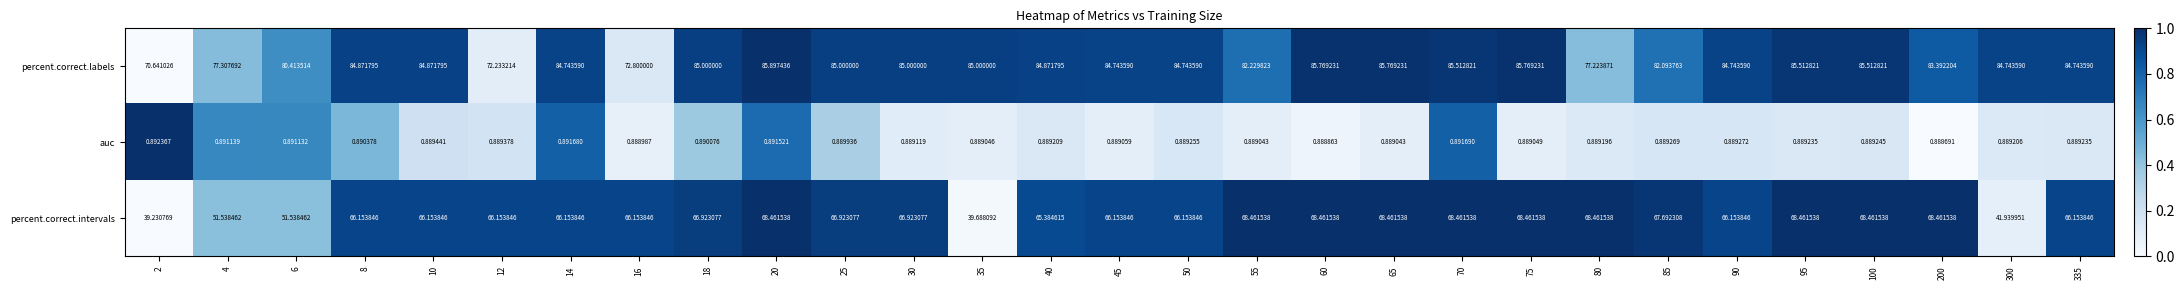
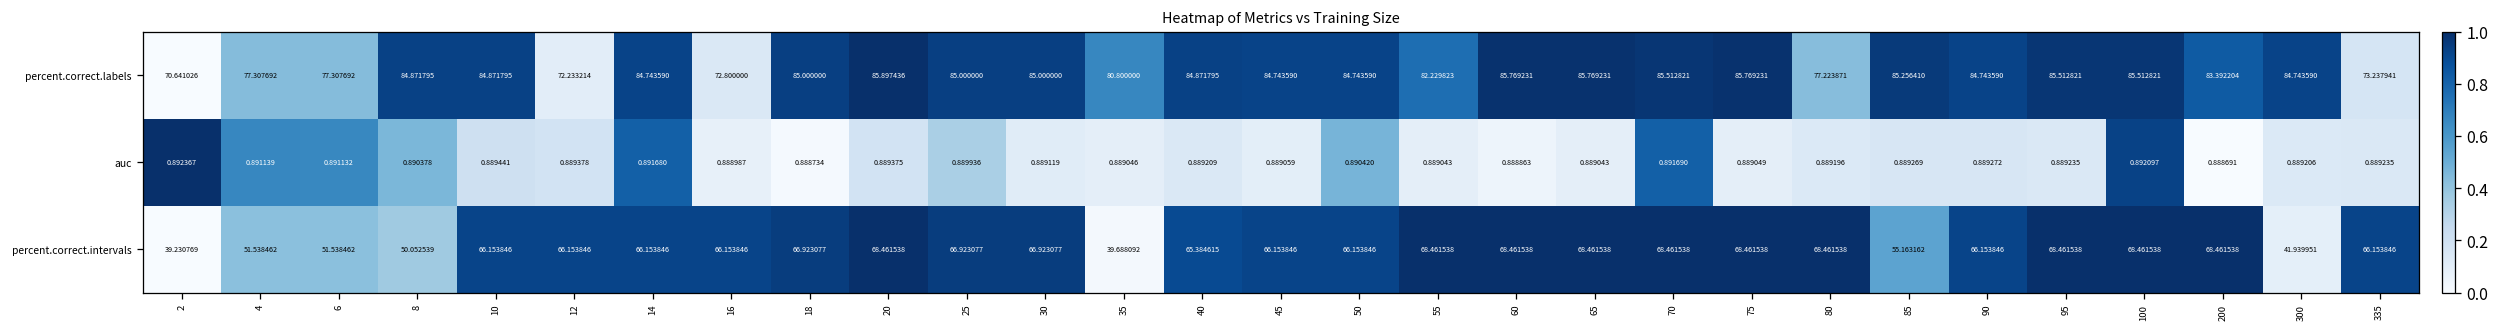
  {
    "percent.correct.labels": {
      "2": 70.641026,
      "4": 77.307692,
-     "6": 80.413514,
+     "6": 77.307692,
      "8": 84.871795,
      "10": 84.871795,
      "12": 72.233214,
      "14": 84.743590,
      "16": 72.800000,
      "18": 85.000000,
      "20": 85.897436,
      "25": 85.000000,
      "30": 85.000000,
-     "35": 85.000000,
+     "35": 80.800000,
      "40": 84.871795,
      "45": 84.743590,
      "50": 84.743590,
      "55": 82.229823,
      "60": 85.769231,
      "65": 85.769231,
      "70": 85.512821,
      "75": 85.769231,
      "80": 77.223871,
-     "85": 82.093763,
+     "85": 85.256410,
      "90": 84.743590,
      "95": 85.512821,
      "100": 85.512821,
      "200": 83.392204,
      "300": 84.743590,
-     "335": 84.743590
+     "335": 73.237941
    },
    "auc": {
      "2": 0.892367,
      "4": 0.891139,
      "6": 0.891132,
      "8": 0.890378,
      "10": 0.889441,
      "12": 0.889378,
      "14": 0.891680,
      "16": 0.888987,
-     "18": 0.890076,
-     "20": 0.891521,
+     "18": 0.888734,
+     "20": 0.889375,
      "25": 0.889936,
      "30": 0.889119,
      "35": 0.889046,
      "40": 0.889209,
      "45": 0.889059,
-     "50": 0.889255,
+     "50": 0.890420,
      "55": 0.889043,
      "60": 0.888863,
      "65": 0.889043,
      "70": 0.891690,
      "75": 0.889049,
      "80": 0.889196,
      "85": 0.889269,
      "90": 0.889272,
      "95": 0.889235,
-     "100": 0.889245,
+     "100": 0.892097,
      "200": 0.888691,
      "300": 0.889206,
      "335": 0.889235
    },
    "percent.correct.intervals": {
      "2": 39.230769,
      "4": 51.538462,
      "6": 51.538462,
-     "8": 66.153846,
+     "8": 50.052539,
      "10": 66.153846,
      "12": 66.153846,
      "14": 66.153846,
      "16": 66.153846,
      "18": 66.923077,
      "20": 68.461538,
      "25": 66.923077,
      "30": 66.923077,
      "35": 39.688092,
      "40": 65.384615,
      "45": 66.153846,
      "50": 66.153846,
      "55": 68.461538,
      "60": 68.461538,
      "65": 68.461538,
      "70": 68.461538,
      "75": 68.461538,
      "80": 68.461538,
-     "85": 67.692308,
+     "85": 55.163162,
      "90": 66.153846,
      "95": 68.461538,
      "100": 68.461538,
      "200": 68.461538,
      "300": 41.939951,
      "335": 66.153846
    }
  }
